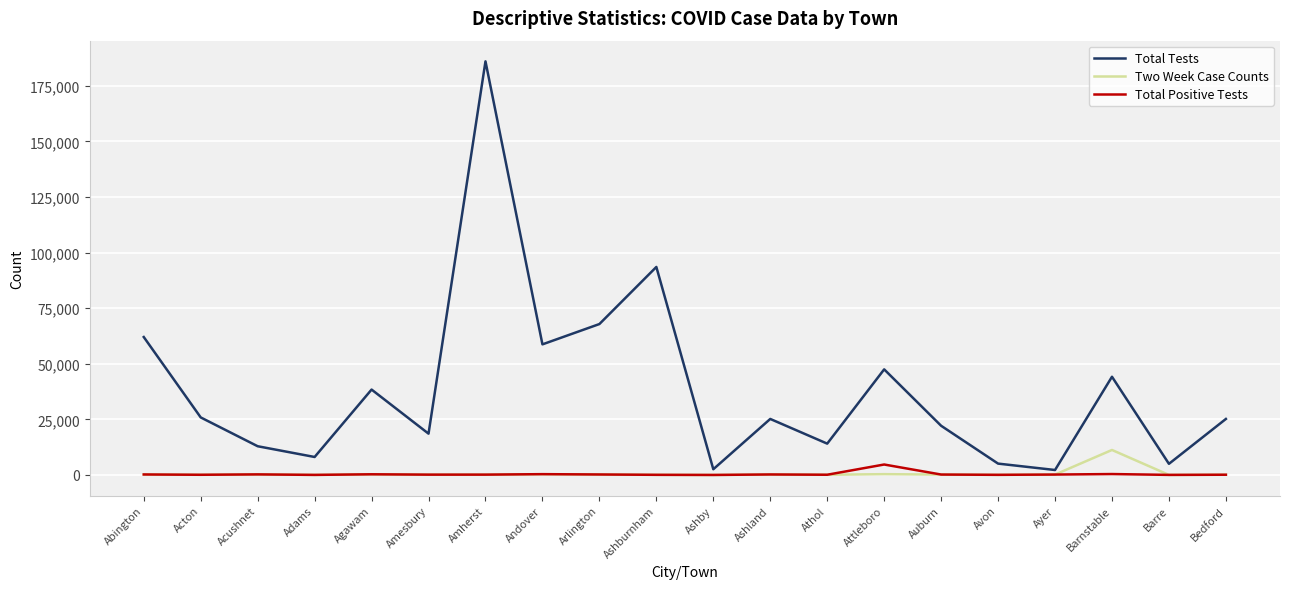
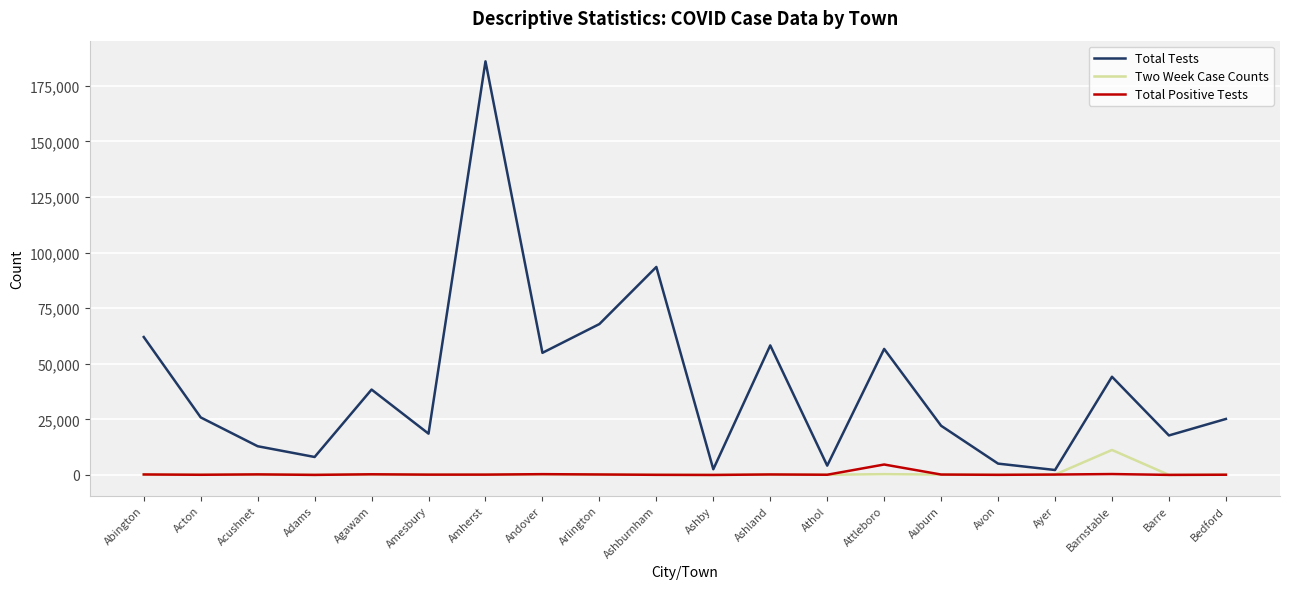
  {
    "Total Tests": {
      "Abington": "62,000",
      "Acton": "26,000",
      "Acushnet": "13,000",
      "Adams": "8,000",
      "Agawam": "38,000",
      "Amesbury": "19,000",
      "Amherst": "186,000",
-     "Andover": "59,000",
+     "Andover": "55,000",
      "Arlington": "68,000",
      "Ashburnham": "94,000",
      "Ashby": "3,000",
-     "Ashland": "25,000",
-     "Athol": "14,000",
-     "Attleboro": "47,000",
+     "Ashland": "58,000",
+     "Athol": "4,000",
+     "Attleboro": "57,000",
      "Auburn": "22,000",
      "Avon": "5,000",
      "Ayer": "2,000",
      "Barnstable": "44,000",
-     "Barre": "5,000",
+     "Barre": "18,000",
      "Bedford": "25,000"
    },
    "Two Week Case Counts": {
      "Attleboro": "0",
      "Barnstable": "11,000"
    },
    "Total Positive Tests": {
      "Attleboro": "5,000",
      "Barnstable": "0"
    }
  }
